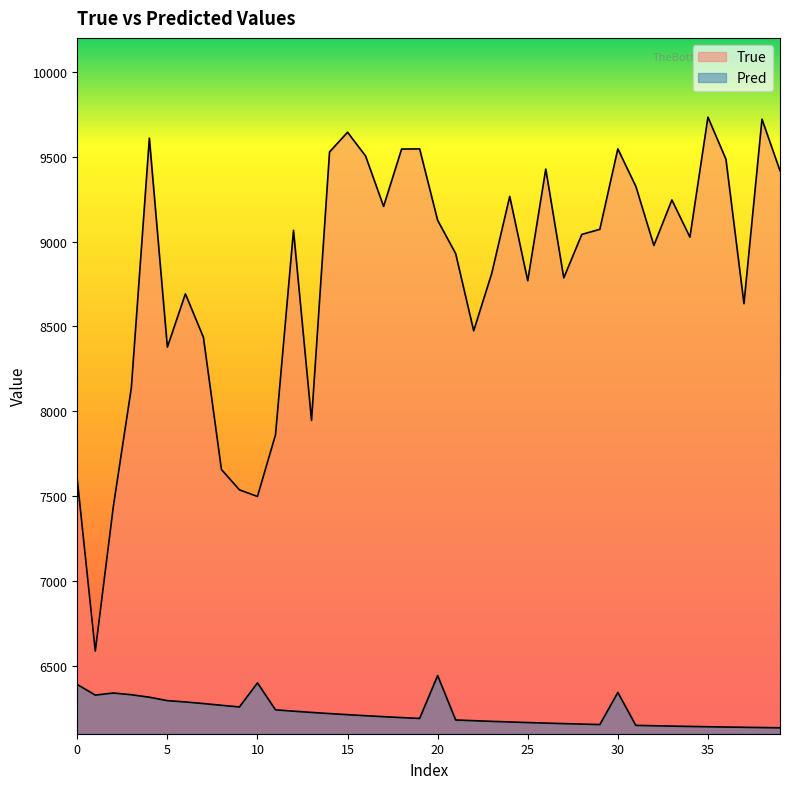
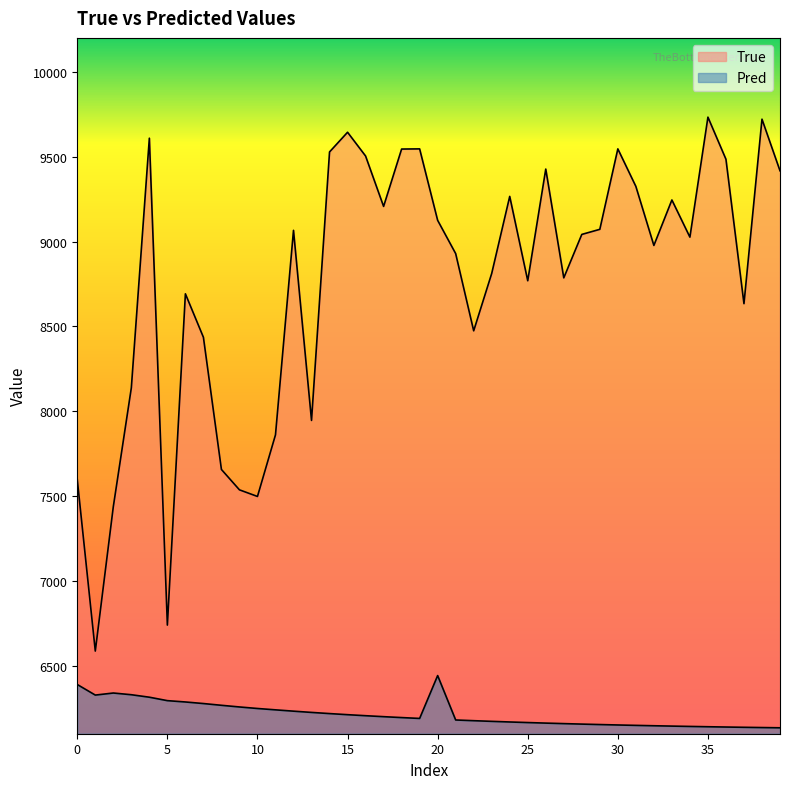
  {
    "True": {
      "0": 7600,
-     "5": 8380,
+     "5": 6740,
      "10": 7500,
      "15": 9640,
      "20": 9130,
      "25": 8770,
      "30": 9550,
      "35": 9730
    },
    "Pred": {
      "0": 6390,
      "5": 6290,
-     "10": 6400,
+     "10": 6250,
      "15": 6210,
      "20": 6440,
      "25": 6170,
-     "30": 6340,
+     "30": 6150,
      "35": 6140
    }
  }
